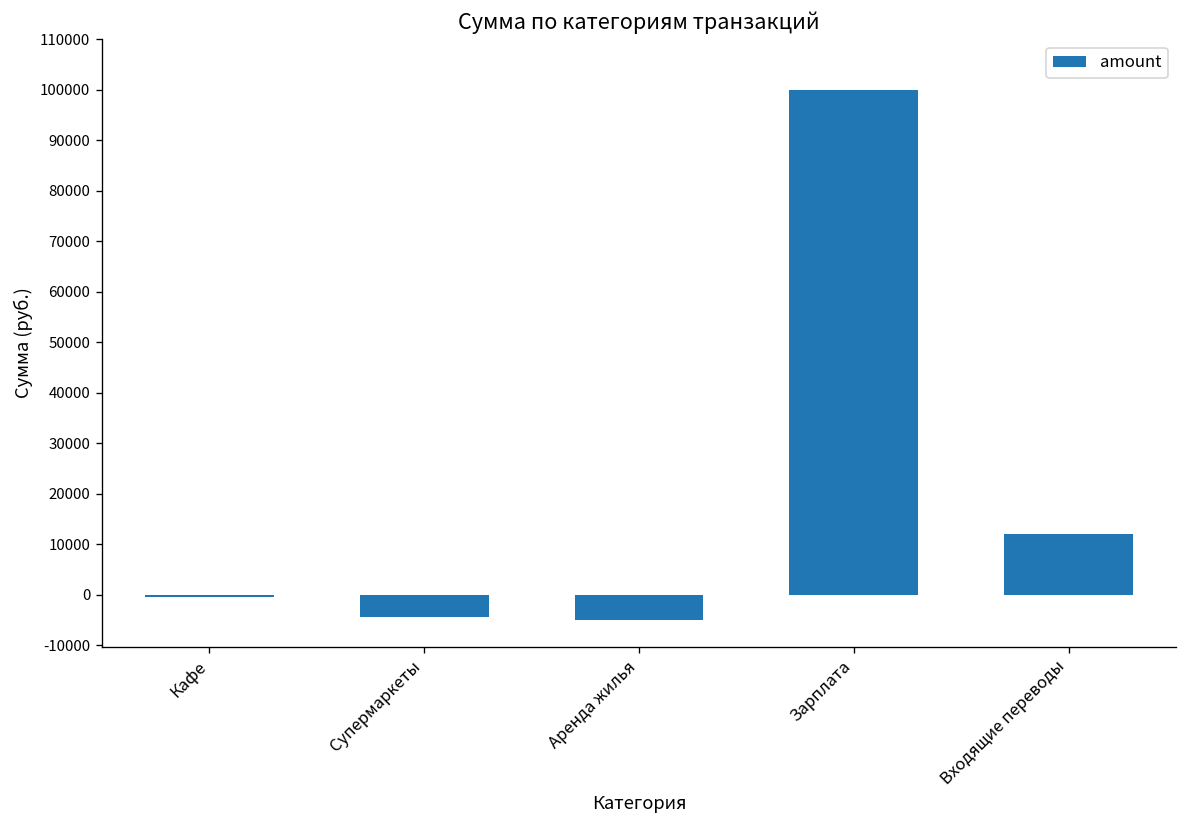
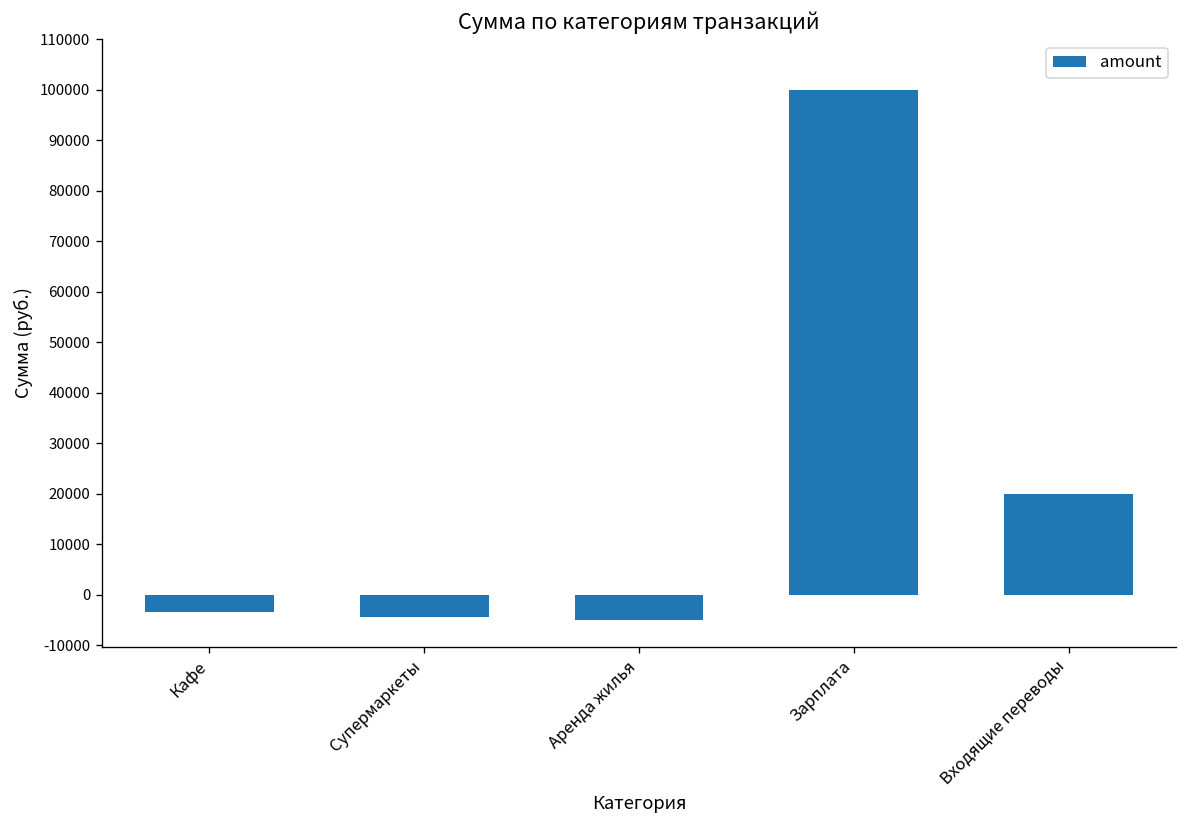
  {
-   "Кафе": 0,
+   "Кафе": -3000,
    "Супермаркеты": -4000,
    "Аренда жилья": -5000,
    "Зарплата": 100000,
-   "Входящие переводы": 12000
+   "Входящие переводы": 20000
  }
